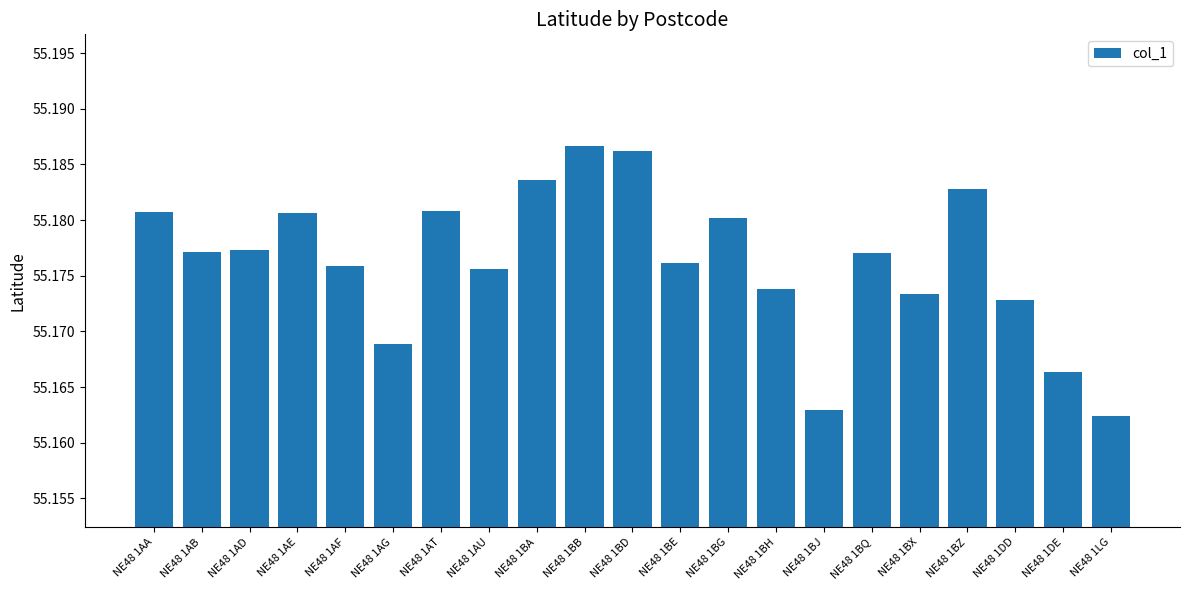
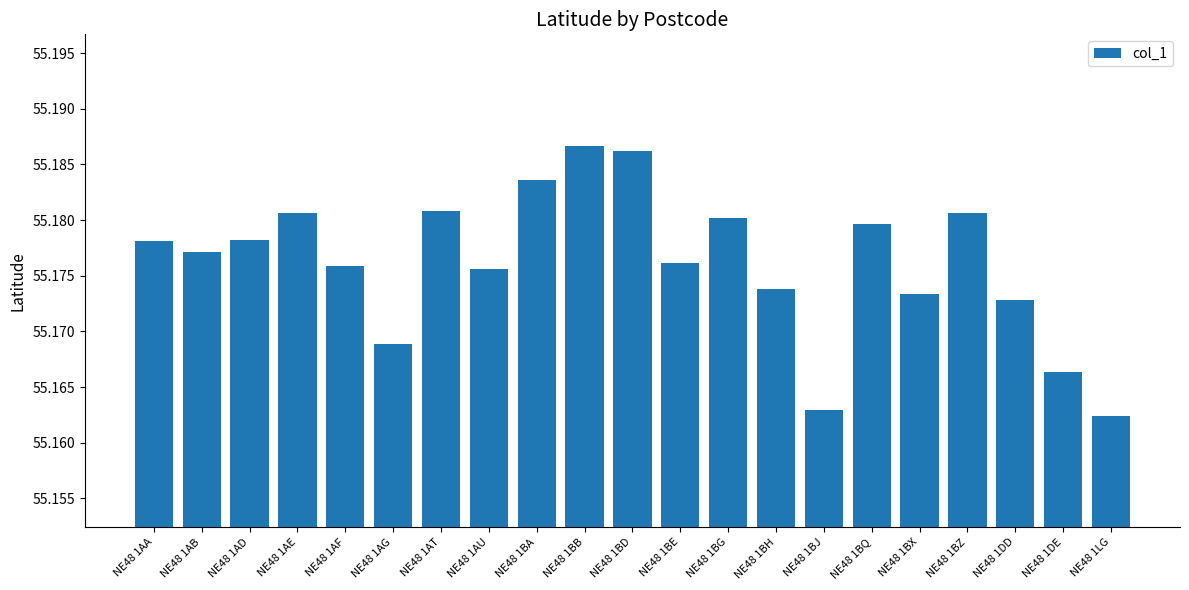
  {
-   "NE48 1AA": 55.1807,
+   "NE48 1AA": 55.1781,
    "NE48 1AB": 55.1771,
-   "NE48 1AD": 55.1773,
+   "NE48 1AD": 55.1782,
    "NE48 1AE": 55.1806,
    "NE48 1AF": 55.1759,
    "NE48 1AG": 55.1689,
    "NE48 1AT": 55.1809,
    "NE48 1AU": 55.1756,
    "NE48 1BA": 55.1836,
    "NE48 1BB": 55.1867,
    "NE48 1BD": 55.1862,
    "NE48 1BE": 55.1761,
    "NE48 1BG": 55.1802,
    "NE48 1BH": 55.1738,
    "NE48 1BJ": 55.1629,
-   "NE48 1BQ": 55.1770,
+   "NE48 1BQ": 55.1796,
    "NE48 1BX": 55.1733,
-   "NE48 1BZ": 55.1828,
+   "NE48 1BZ": 55.1806,
    "NE48 1DD": 55.1728,
    "NE48 1DE": 55.1664,
    "NE48 1LG": 55.1624
  }
